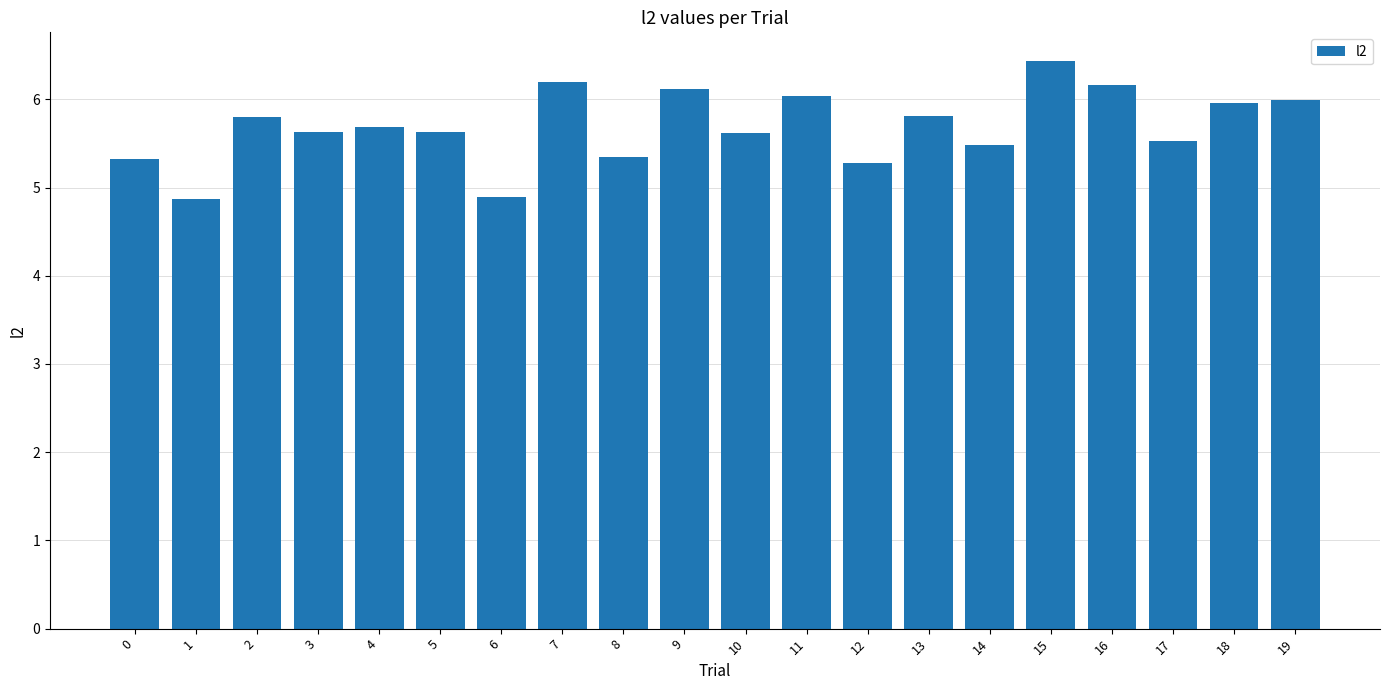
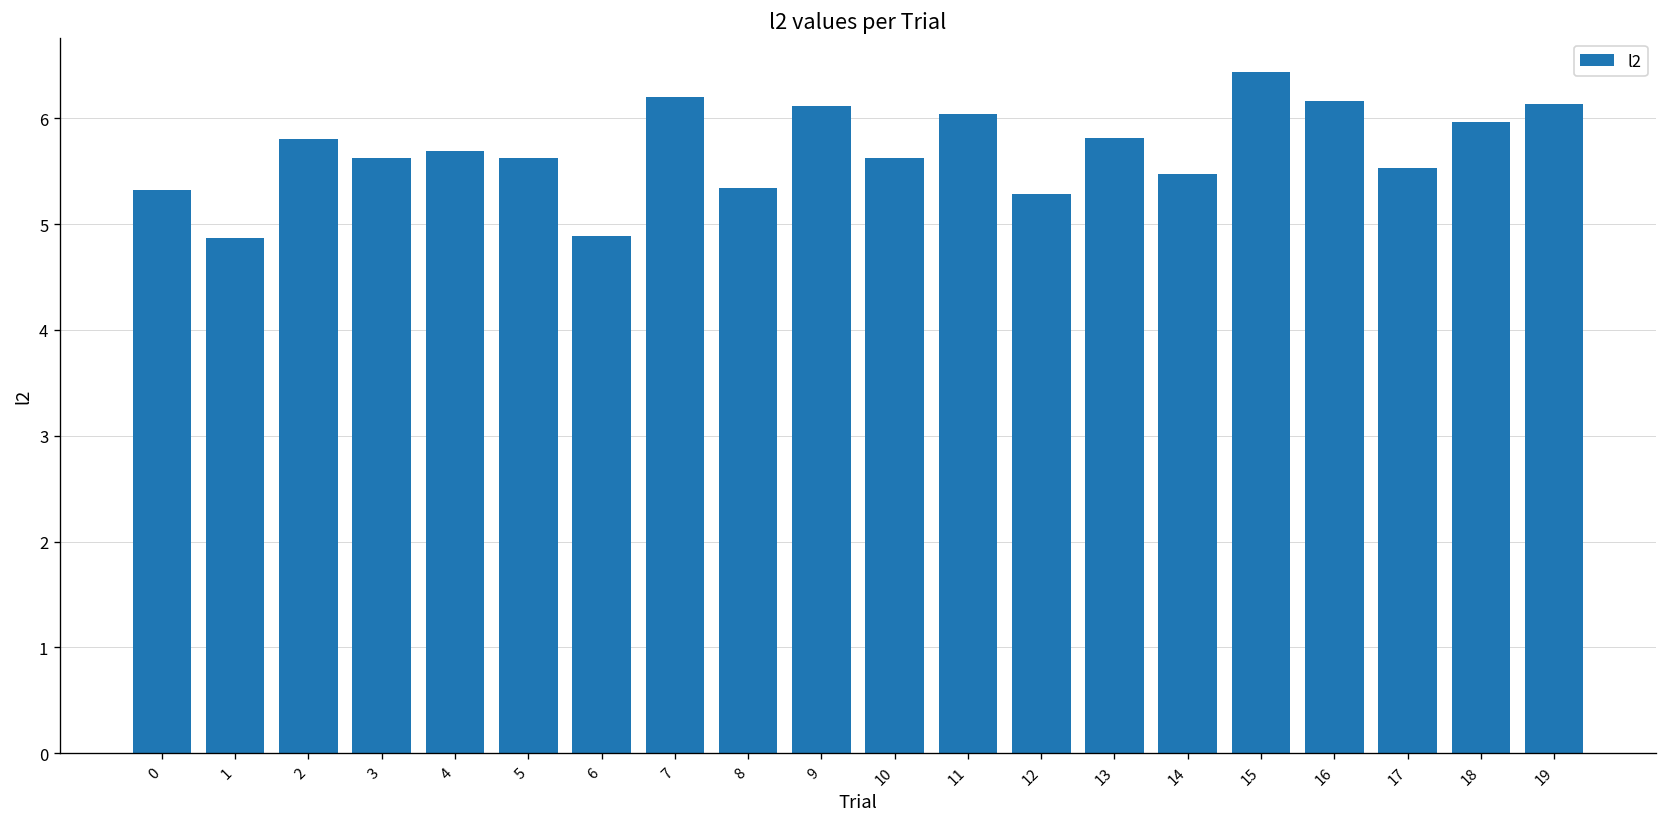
  {
    "0": 5.3,
    "1": 4.9,
    "2": 5.8,
    "3": 5.6,
    "4": 5.7,
    "5": 5.6,
    "6": 4.9,
    "7": 6.2,
    "8": 5.3,
    "9": 6.1,
    "10": 5.6,
    "11": 6.0,
    "12": 5.3,
    "13": 5.8,
    "14": 5.5,
    "15": 6.4,
    "16": 6.2,
    "17": 5.5,
    "18": 6.0,
-   "19": 6.0
+   "19": 6.1
  }
